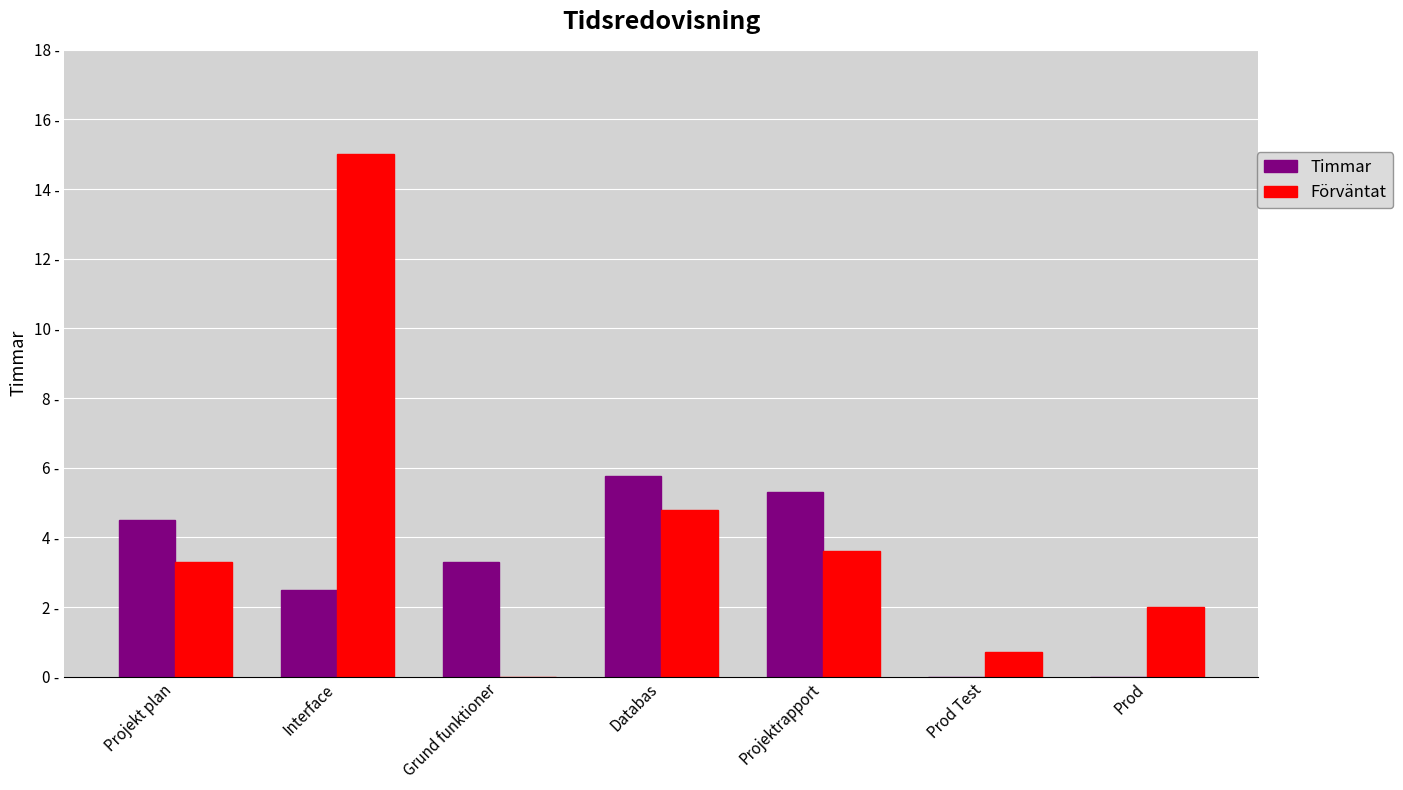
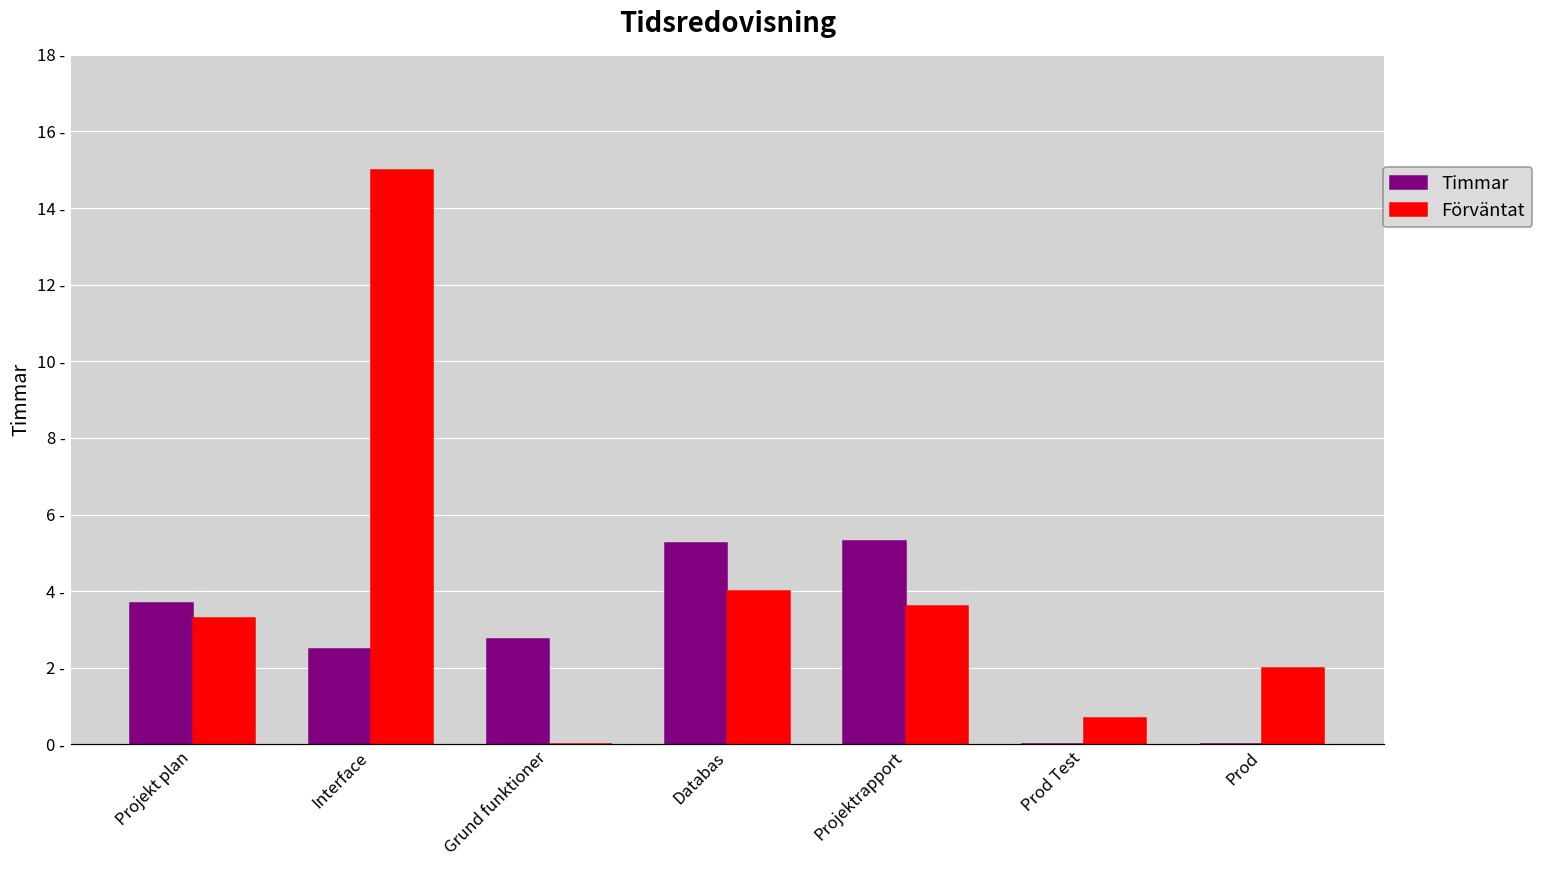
  {
    "Timmar": {
-     "Projekt plan": "4.5 -",
+     "Projekt plan": "3.7 -",
      "Interface": "2.5 -",
-     "Grund funktioner": "3.3 -",
-     "Databas": "5.8 -",
+     "Grund funktioner": "2.8 -",
+     "Databas": "5.3 -",
      "Projektrapport": "5.3 -",
      "Prod Test": "0.0 -",
      "Prod": "0.0 -"
    },
    "Förväntat": {
      "Projekt plan": "3.3 -",
      "Interface": "15.0 -",
      "Grund funktioner": "0.0 -",
-     "Databas": "4.8 -",
+     "Databas": "4.0 -",
      "Projektrapport": "3.6 -",
      "Prod Test": "0.7 -",
      "Prod": "2.0 -"
    }
  }
